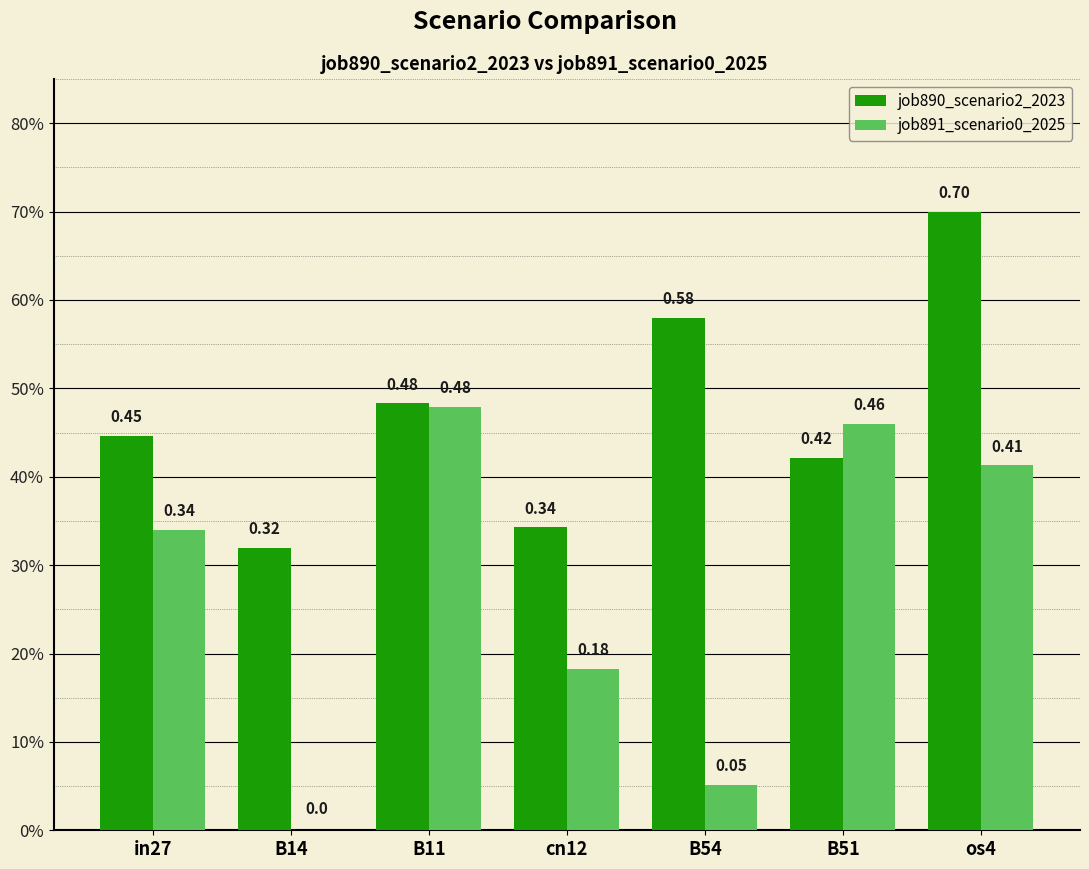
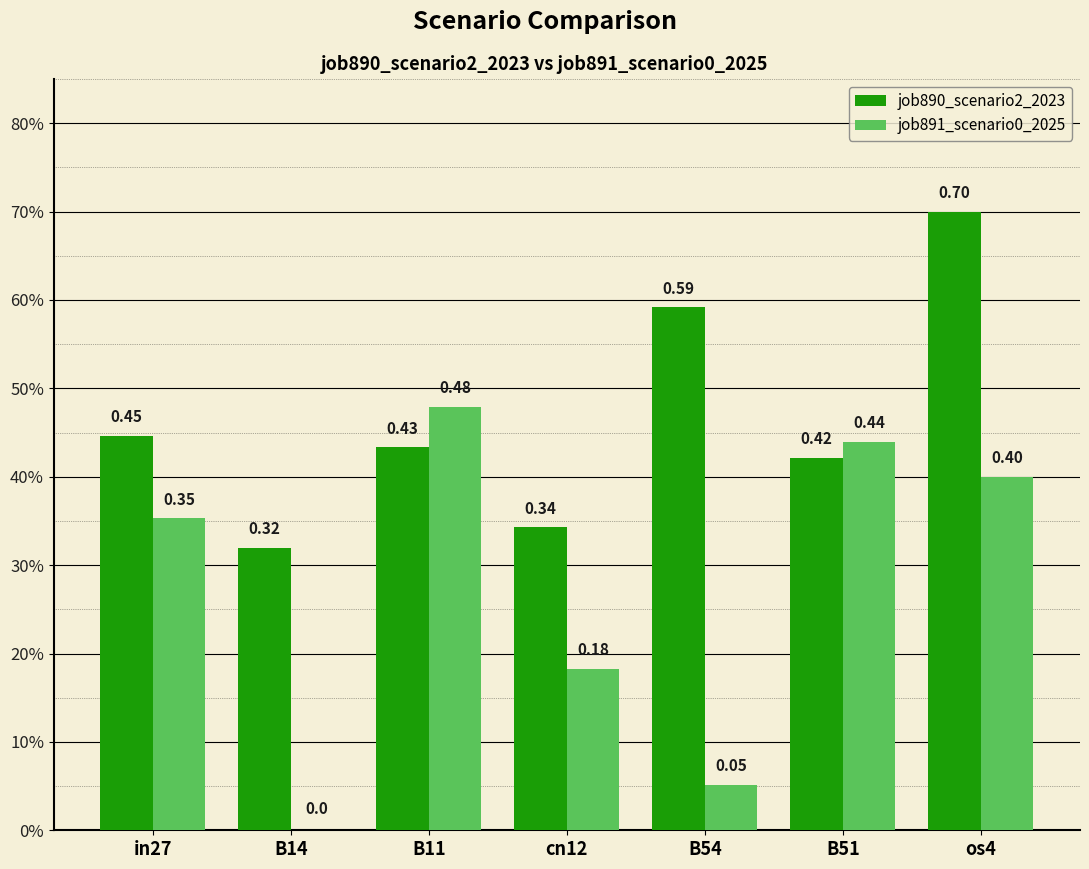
  {
    "job890_scenario2_2023": {
      "in27": 0.45,
      "B14": 0.32,
-     "B11": 0.48,
+     "B11": 0.43,
      "cn12": 0.34,
-     "B54": 0.58,
+     "B54": 0.59,
      "B51": 0.42,
      "os4": 0.70
    },
    "job891_scenario0_2025": {
-     "in27": 0.34,
+     "in27": 0.35,
      "B14": 0.0,
      "B11": 0.48,
      "cn12": 0.18,
      "B54": 0.05,
-     "B51": 0.46,
-     "os4": 0.41
+     "B51": 0.44,
+     "os4": 0.40
    }
  }
